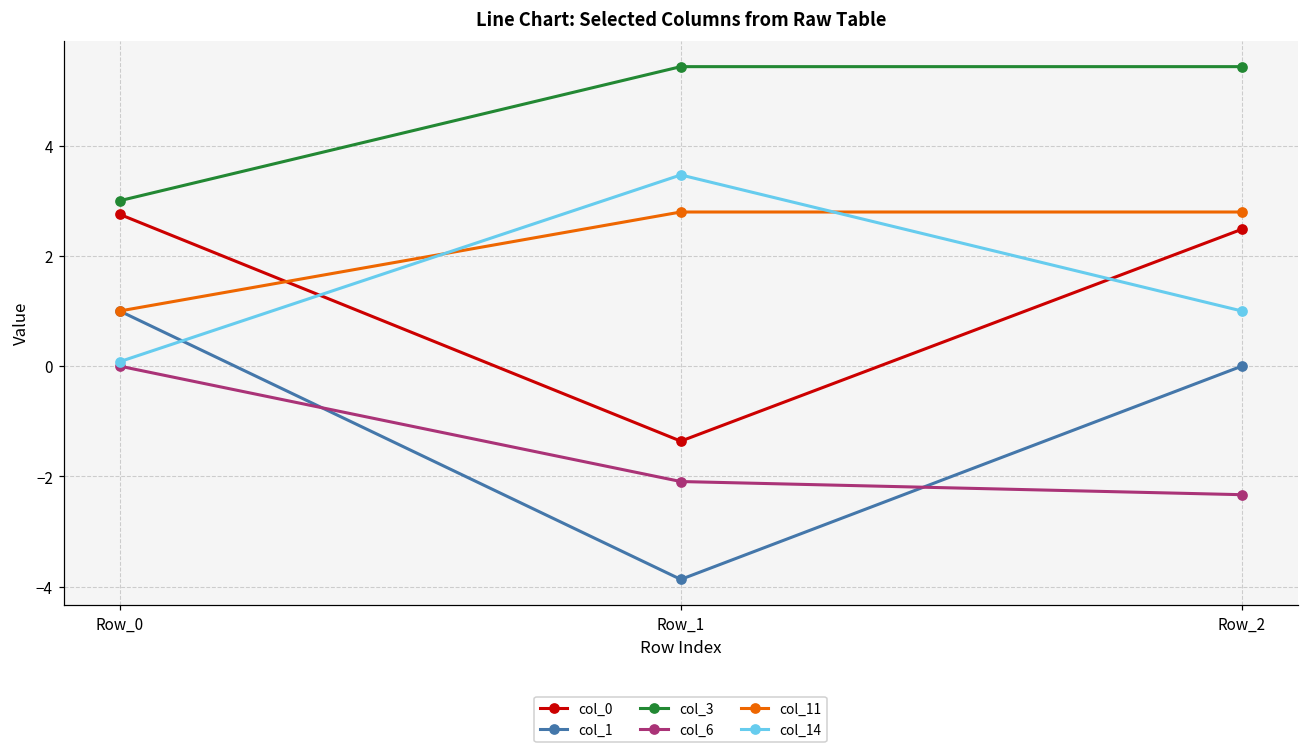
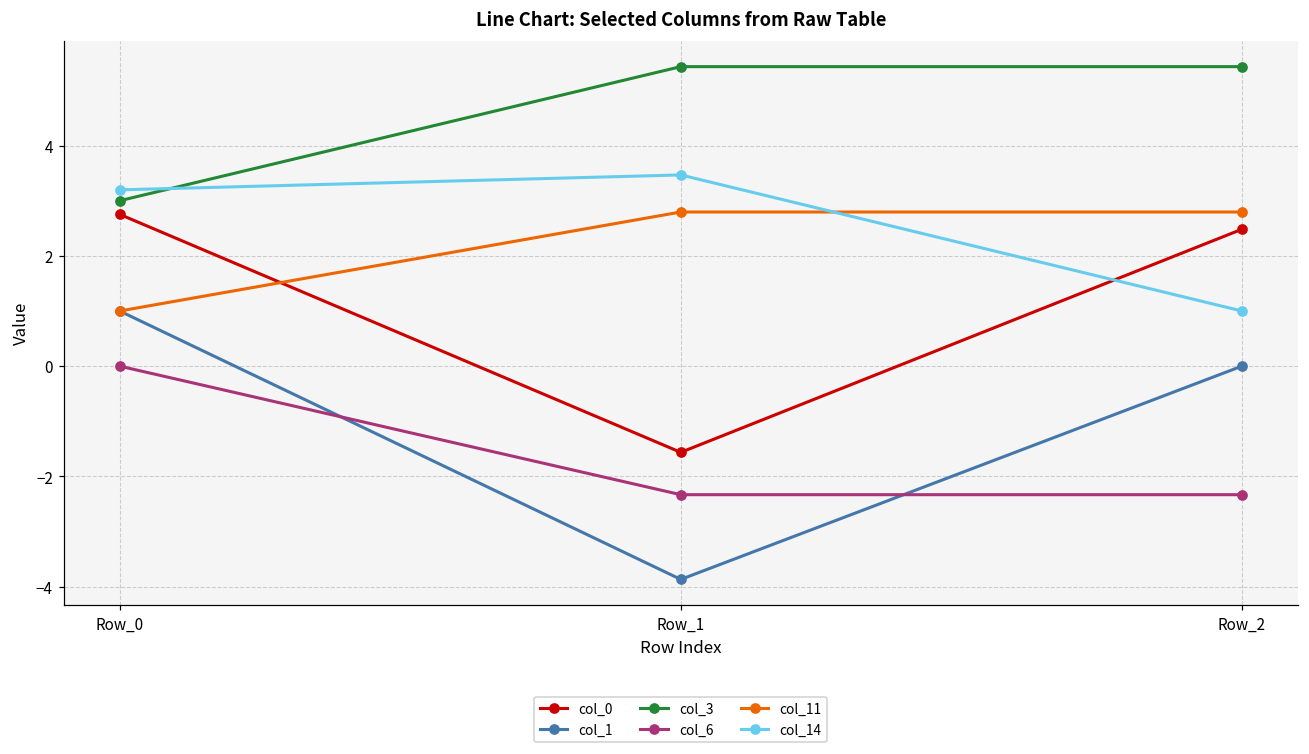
  {
    "col_0": {
      "Row_0": 2.8,
-     "Row_1": -1.4,
+     "Row_1": -1.6,
      "Row_2": 2.5
    },
    "col_1": {
      "Row_1": -3.9,
      "Row_2": 0.0
    },
    "col_3": {
      "Row_0": 3.0,
      "Row_1": 5.4,
      "Row_2": 5.4
    },
    "col_6": {
      "Row_0": 0.0,
-     "Row_1": -2.1,
+     "Row_1": -2.3,
      "Row_2": -2.3
    },
    "col_11": {
      "Row_1": 2.8,
      "Row_2": 2.8
    },
    "col_14": {
-     "Row_0": 0.1,
+     "Row_0": 3.2,
      "Row_1": 3.5,
      "Row_2": 1.0
    }
  }
